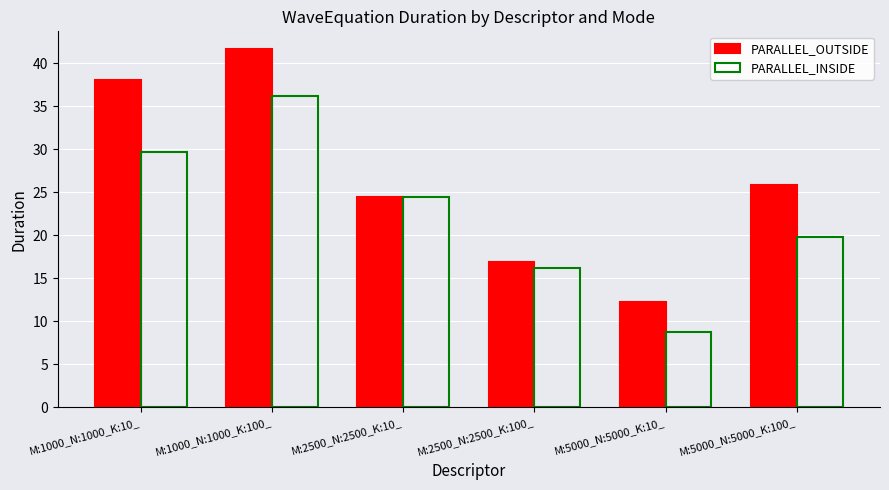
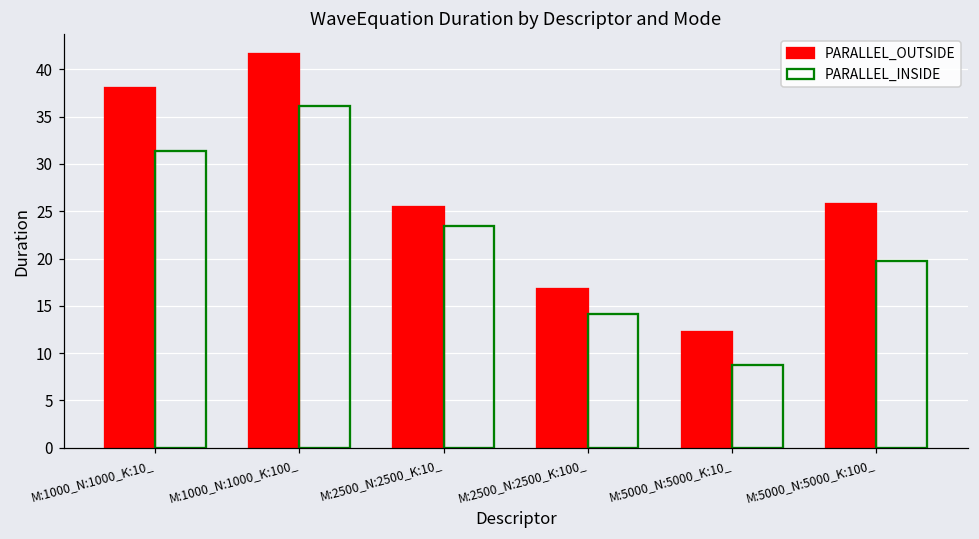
  {
    "PARALLEL_OUTSIDE": {
      "M:1000_N:1000_K:10_": 38,
      "M:1000_N:1000_K:100_": 42,
-     "M:2500_N:2500_K:10_": 24,
+     "M:2500_N:2500_K:10_": 25,
      "M:2500_N:2500_K:100_": 17,
      "M:5000_N:5000_K:10_": 12,
      "M:5000_N:5000_K:100_": 26
    },
    "PARALLEL_INSIDE": {
-     "M:1000_N:1000_K:10_": 30,
+     "M:1000_N:1000_K:10_": 31,
      "M:1000_N:1000_K:100_": 36,
-     "M:2500_N:2500_K:10_": 24,
-     "M:2500_N:2500_K:100_": 16,
+     "M:2500_N:2500_K:10_": 23,
+     "M:2500_N:2500_K:100_": 14,
      "M:5000_N:5000_K:10_": 9,
      "M:5000_N:5000_K:100_": 20
    }
  }
